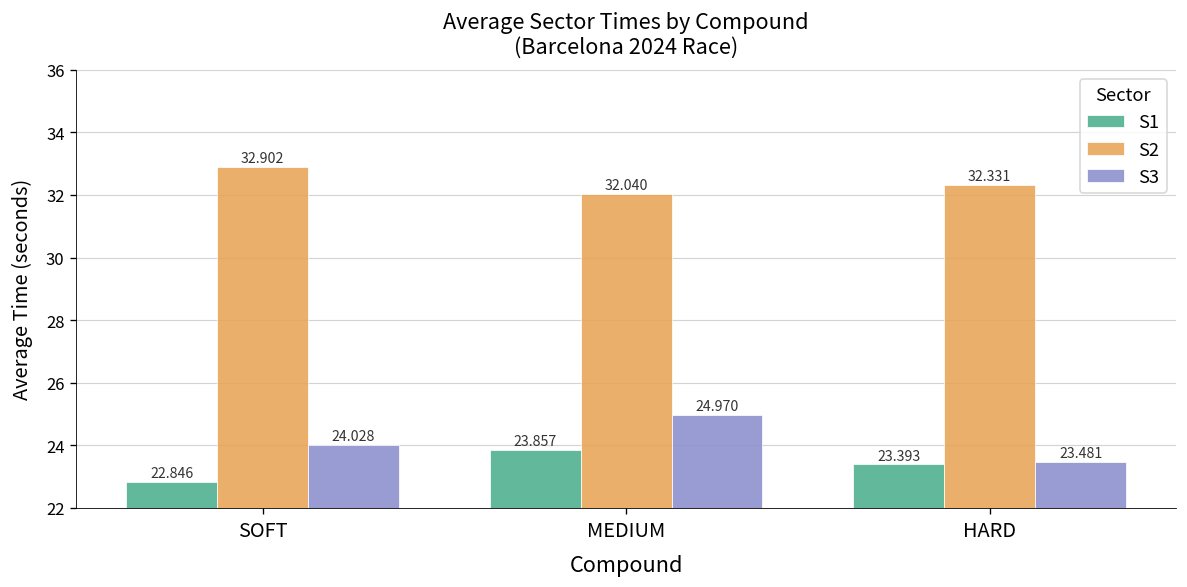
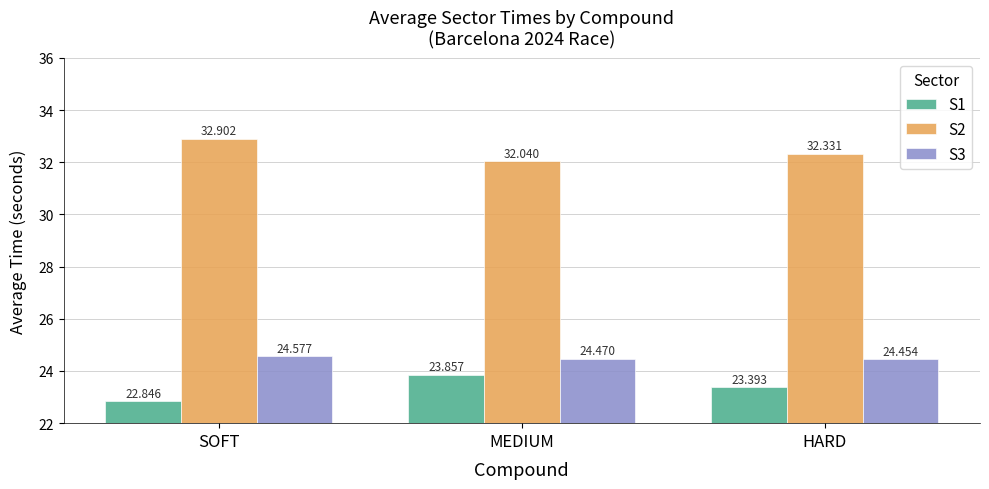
  {
    "S1": {
      "SOFT": 22.846,
      "MEDIUM": 23.857,
      "HARD": 23.393
    },
    "S2": {
      "SOFT": 32.902,
      "MEDIUM": 32.040,
      "HARD": 32.331
    },
    "S3": {
-     "SOFT": 24.028,
-     "MEDIUM": 24.970,
-     "HARD": 23.481
+     "SOFT": 24.577,
+     "MEDIUM": 24.470,
+     "HARD": 24.454
    }
  }
